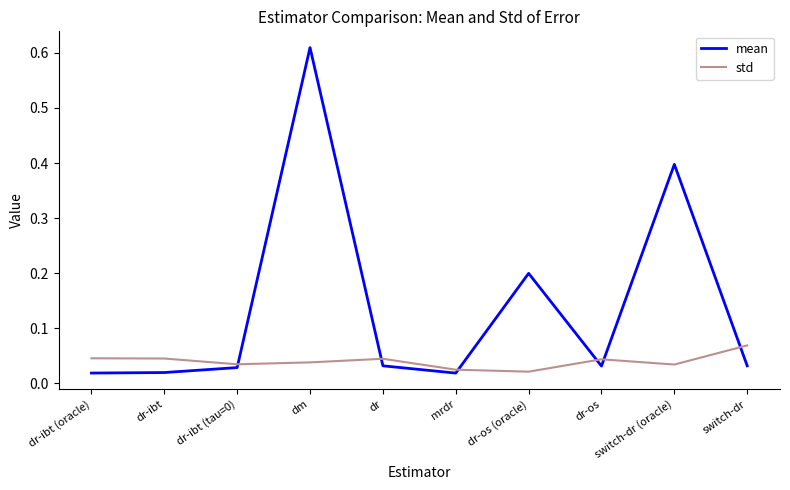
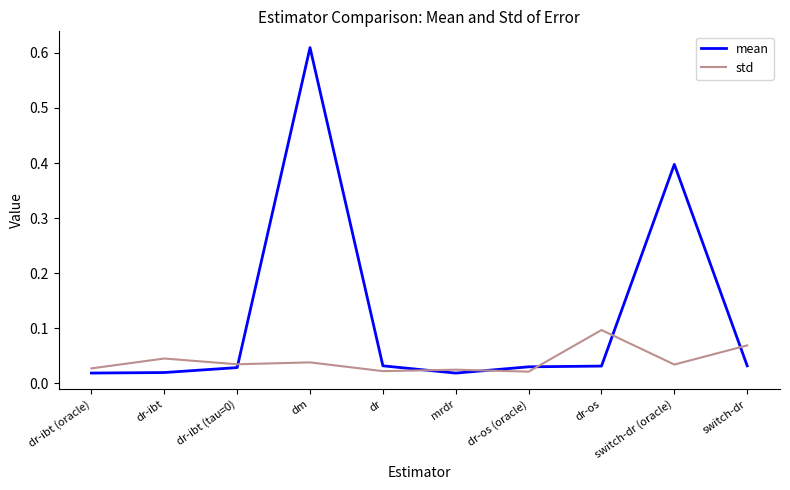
  {
    "mean": {
      "dr-ibt (oracle)": 0.02,
      "dr-ibt": 0.02,
      "dr-ibt (tau=0)": 0.03,
      "dm": 0.61,
      "dr": 0.03,
      "mrdr": 0.02,
-     "dr-os (oracle)": 0.20,
+     "dr-os (oracle)": 0.03,
      "dr-os": 0.03,
      "switch-dr (oracle)": 0.40,
      "switch-dr": 0.03
    },
    "std": {
-     "dr-ibt (oracle)": 0.05,
+     "dr-ibt (oracle)": 0.03,
      "dr-ibt": 0.04,
      "dr-ibt (tau=0)": 0.03,
      "dm": 0.04,
-     "dr": 0.04,
+     "dr": 0.02,
      "mrdr": 0.02,
      "dr-os (oracle)": 0.02,
-     "dr-os": 0.04,
+     "dr-os": 0.10,
      "switch-dr (oracle)": 0.03,
      "switch-dr": 0.07
    }
  }
